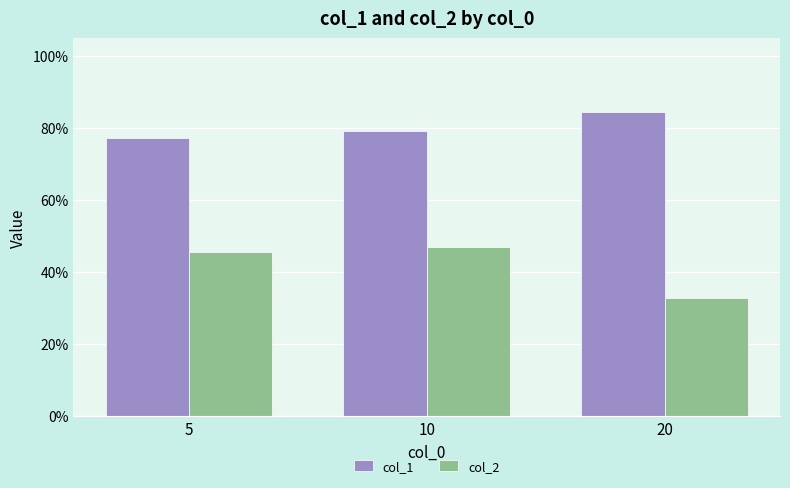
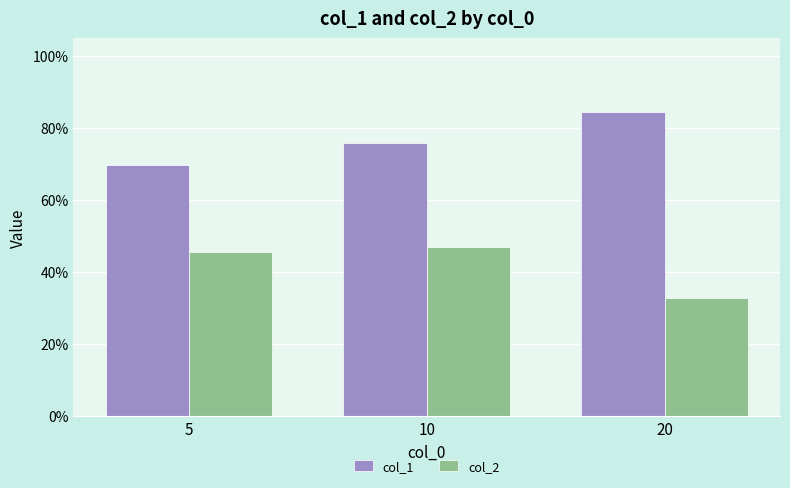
  {
    "col_1": {
-     "5": "77%",
-     "10": "79%",
+     "5": "70%",
+     "10": "76%",
      "20": "84%"
    },
    "col_2": {
      "5": "46%",
      "10": "47%",
      "20": "33%"
    }
  }
